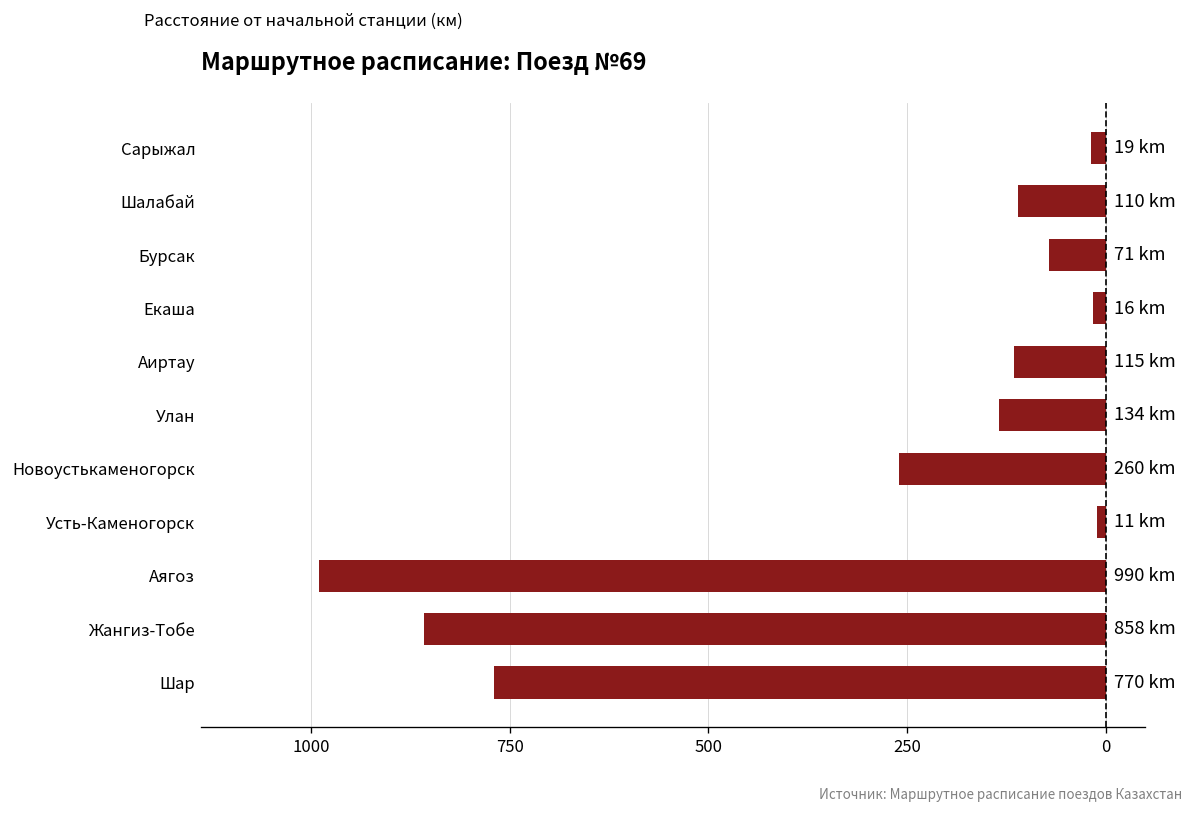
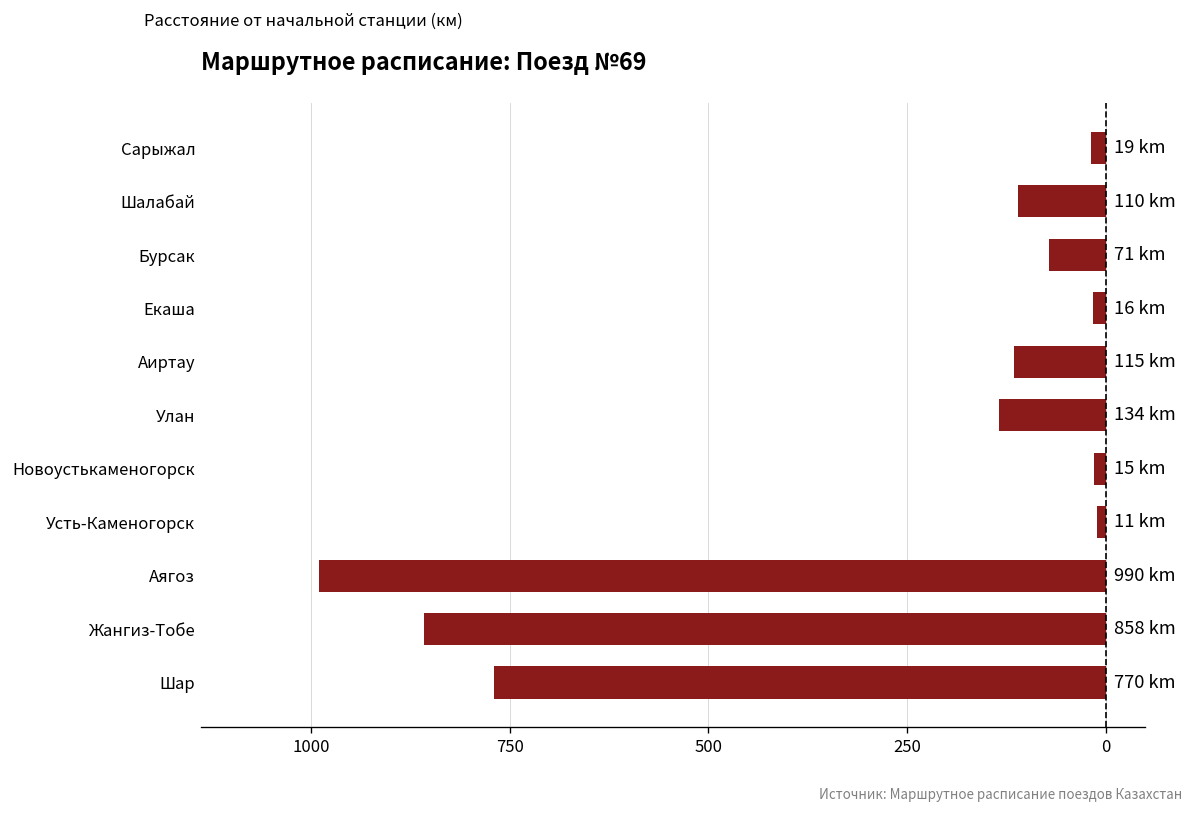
  {
-   "Новоустькаменогорск": 260
+   "Новоустькаменогорск": 15
  }
